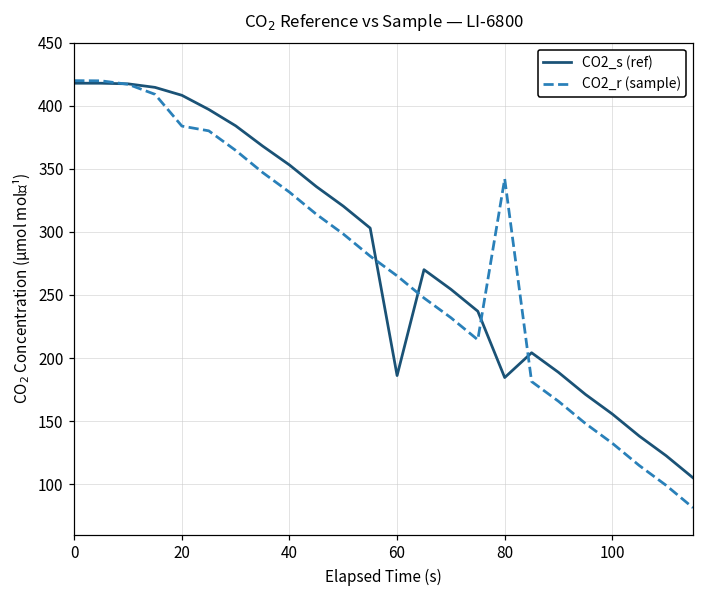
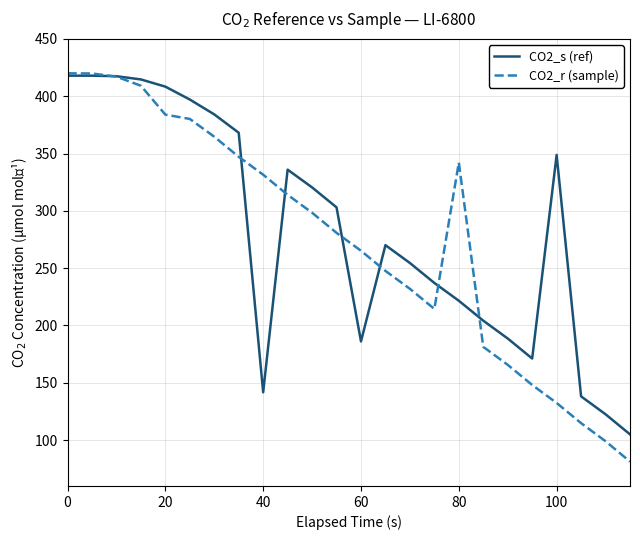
  {
    "CO2_s (ref)": {
      "20": 408,
-     "40": 353,
+     "40": 142,
      "60": 186,
-     "80": 185,
-     "100": 156
+     "80": 222,
+     "100": 349
    },
    "CO2_r (sample)": {
      "20": 384,
      "40": 332,
      "60": 265,
      "80": 342,
      "100": 132
    }
  }
